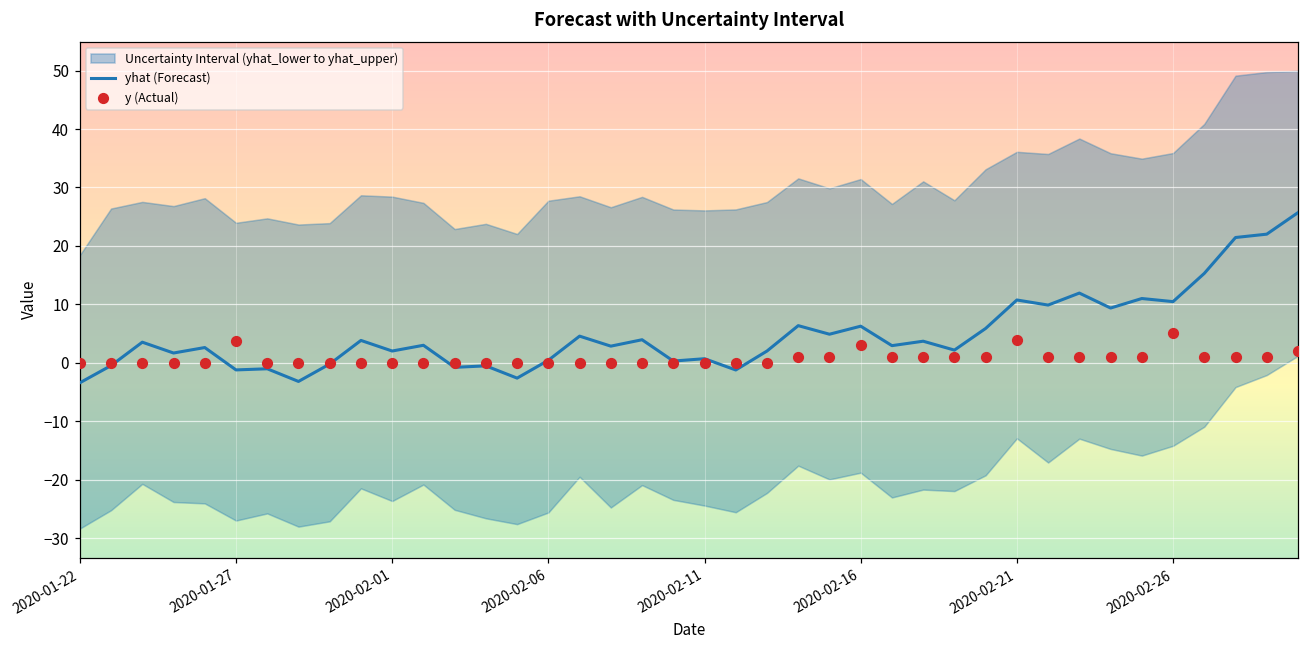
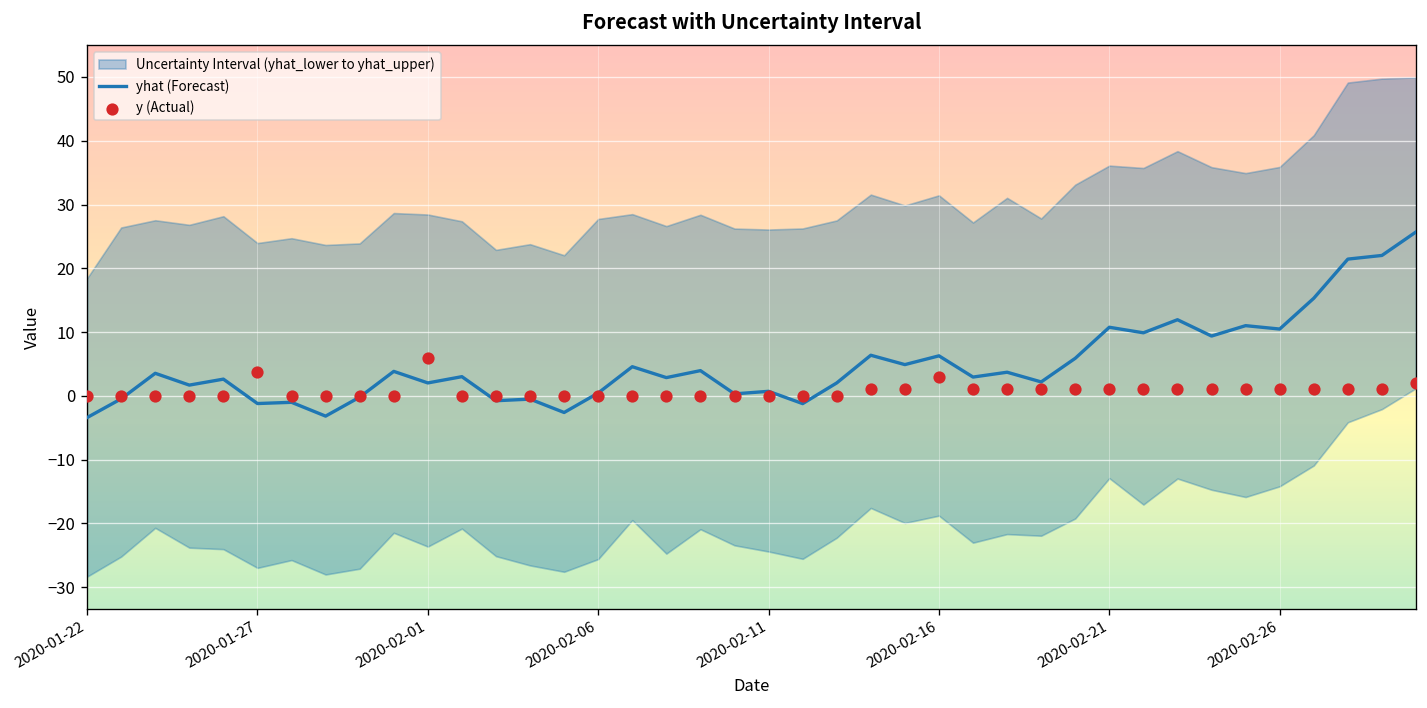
  {
    "y (Actual)": {
-     "2020-02-01": 0,
-     "2020-02-21": 4,
-     "2020-02-26": 5
+     "2020-02-01": 6,
+     "2020-02-21": 1,
+     "2020-02-26": 1
    }
  }
